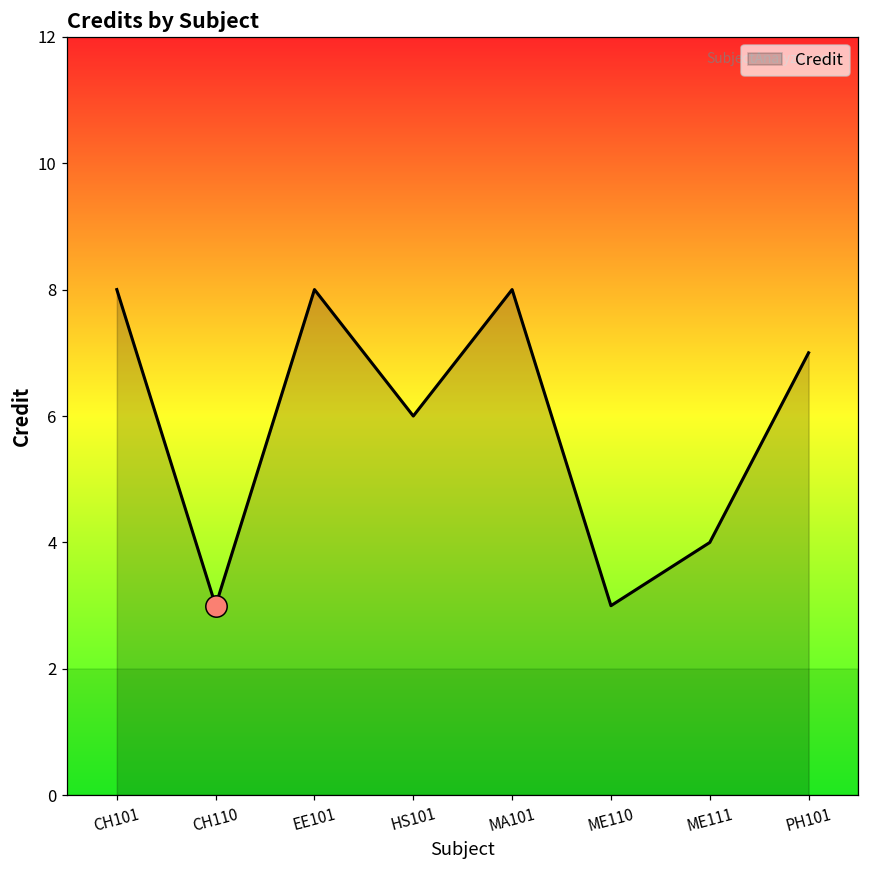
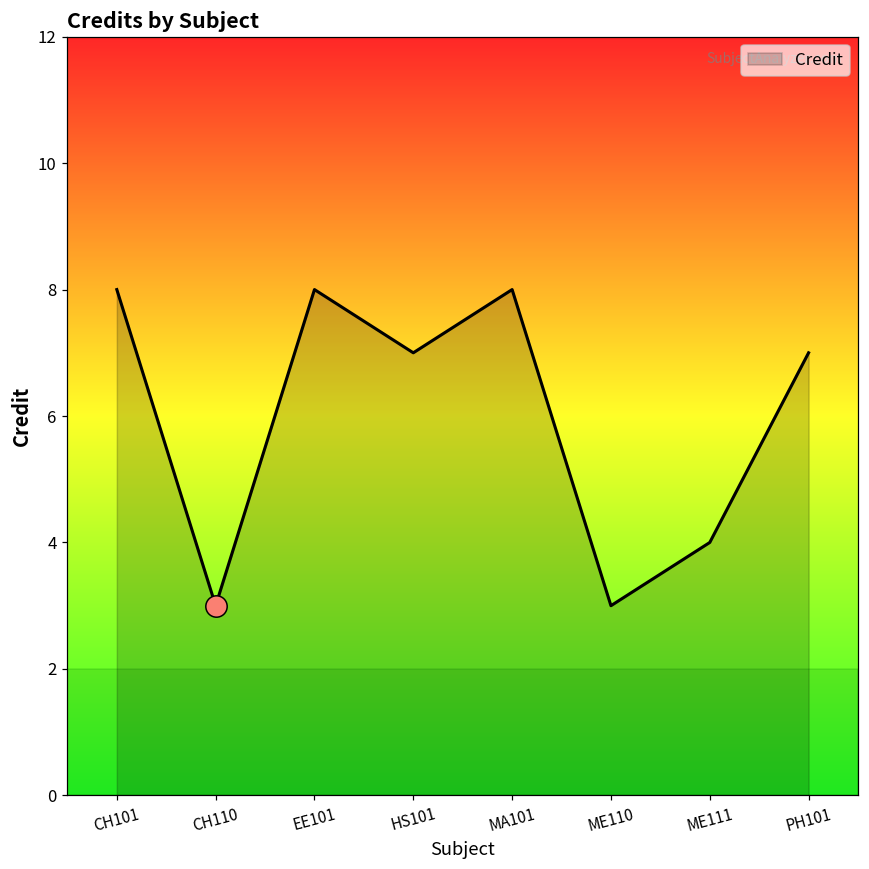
  {
    "Credit": {
      "CH101": 8,
      "EE101": 8,
-     "HS101": 6,
+     "HS101": 7,
      "MA101": 8,
      "ME110": 3,
      "ME111": 4,
      "PH101": 7
    }
  }
